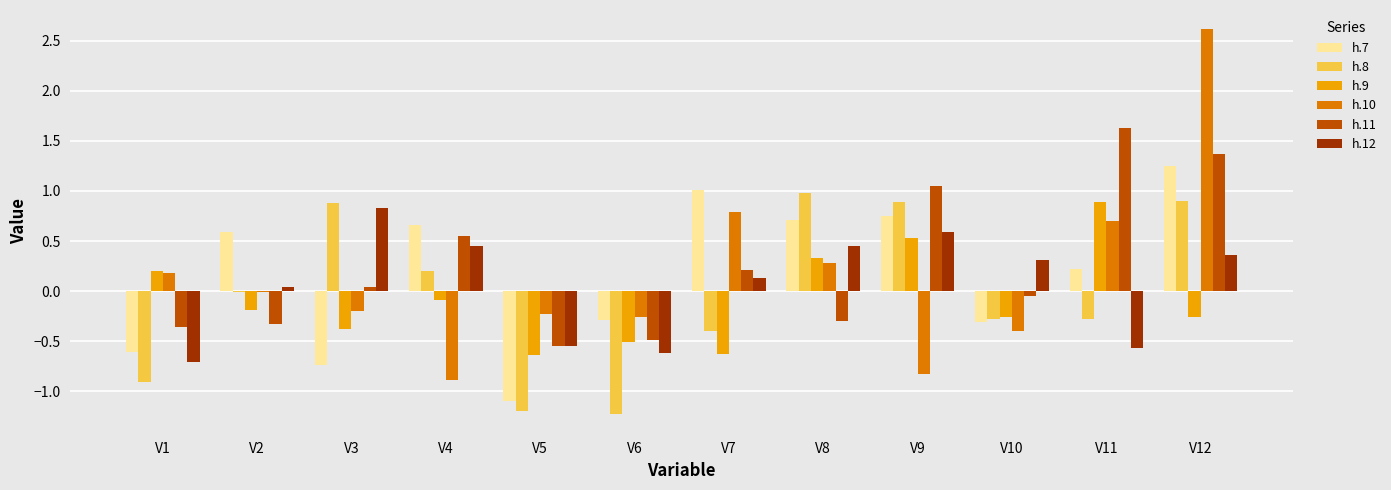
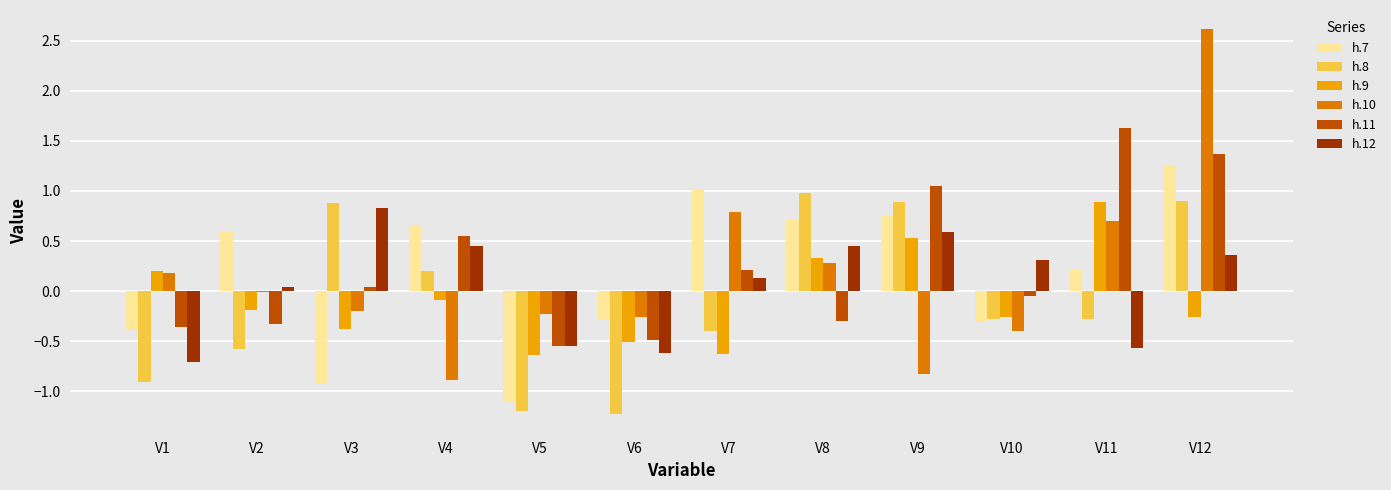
  {
    "h.7": {
-     "V1": -0.61,
+     "V1": -0.39,
      "V2": 0.59,
-     "V3": -0.74,
+     "V3": -0.93,
      "V4": 0.67,
      "V5": -1.10,
      "V6": -0.28,
      "V7": 1.01,
      "V8": 0.72,
      "V9": 0.75,
      "V10": -0.30,
      "V11": 0.22,
      "V12": 1.25
    },
    "h.8": {
      "V1": -0.91,
-     "V2": -0.01,
+     "V2": -0.57,
      "V3": 0.88,
      "V4": 0.20,
      "V5": -1.20,
      "V6": -1.22,
      "V7": -0.40,
      "V8": 0.98,
      "V9": 0.89,
      "V10": -0.28,
      "V11": -0.28,
      "V12": 0.90
    }
  }
